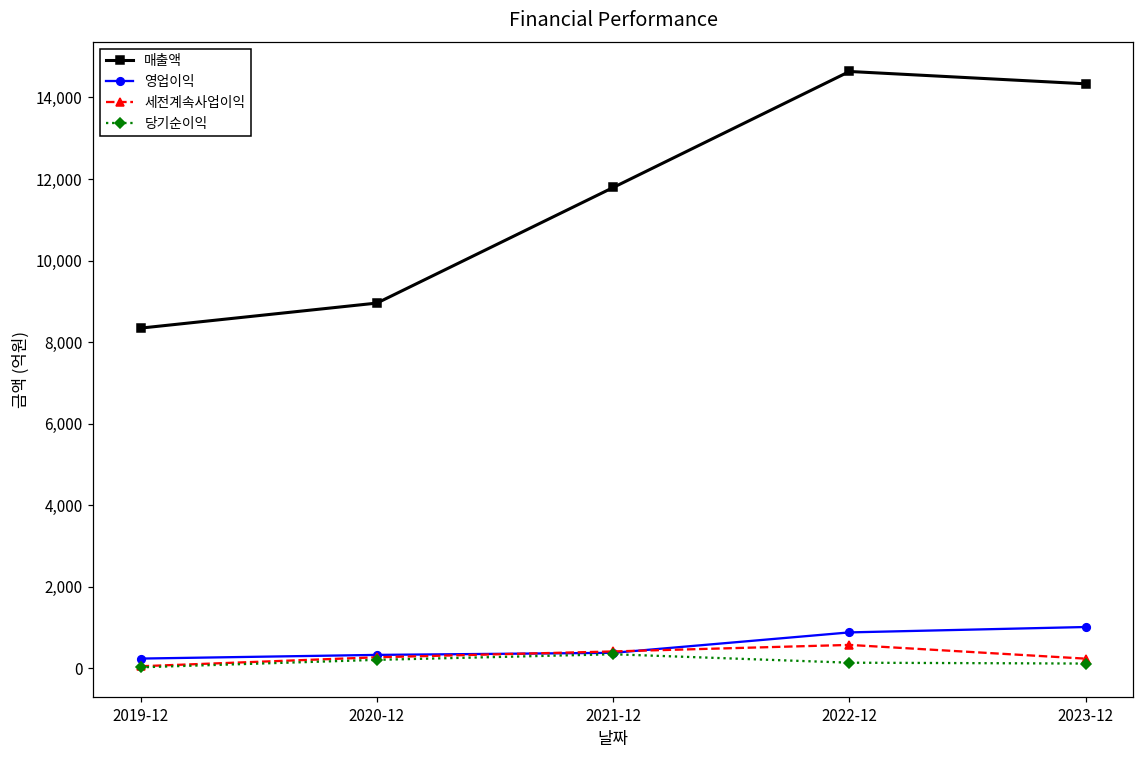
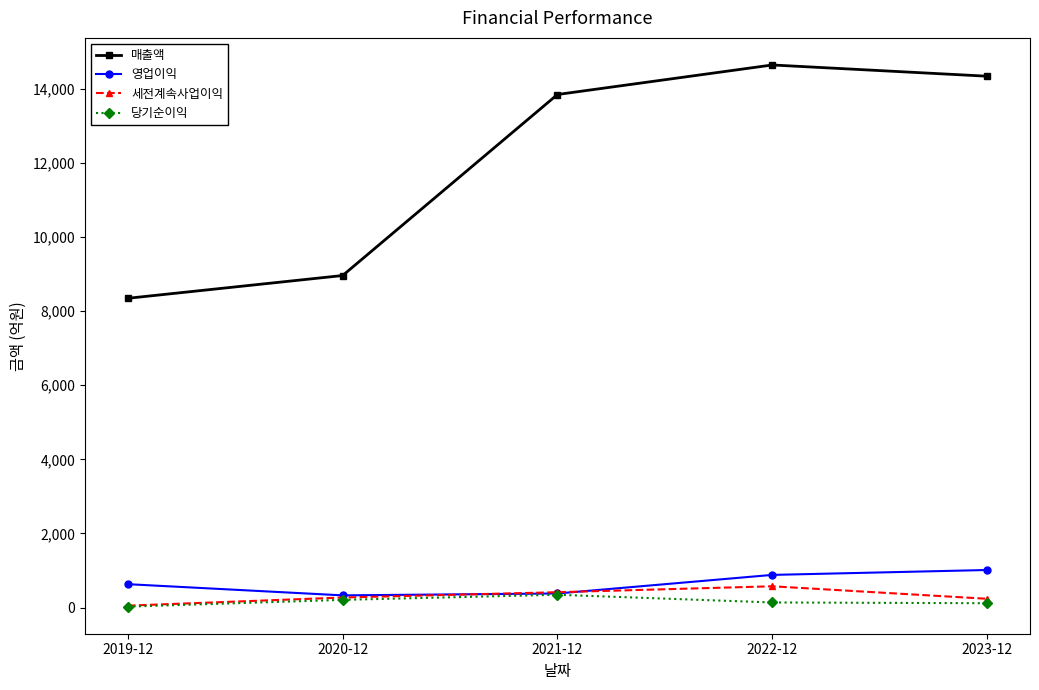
  {
    "매출액": {
      "2019-12": "8,300",
      "2020-12": "9,000",
-     "2021-12": "11,800",
+     "2021-12": "13,800",
      "2022-12": "14,600",
      "2023-12": "14,300"
    },
    "영업이익": {
-     "2019-12": "200",
+     "2019-12": "600",
      "2022-12": "900",
      "2023-12": "1,000"
    },
    "세전계속사업이익": {
      "2022-12": "600",
      "2023-12": "200"
    },
    "당기순이익": {
      "2022-12": "100",
      "2023-12": "100"
    }
  }
